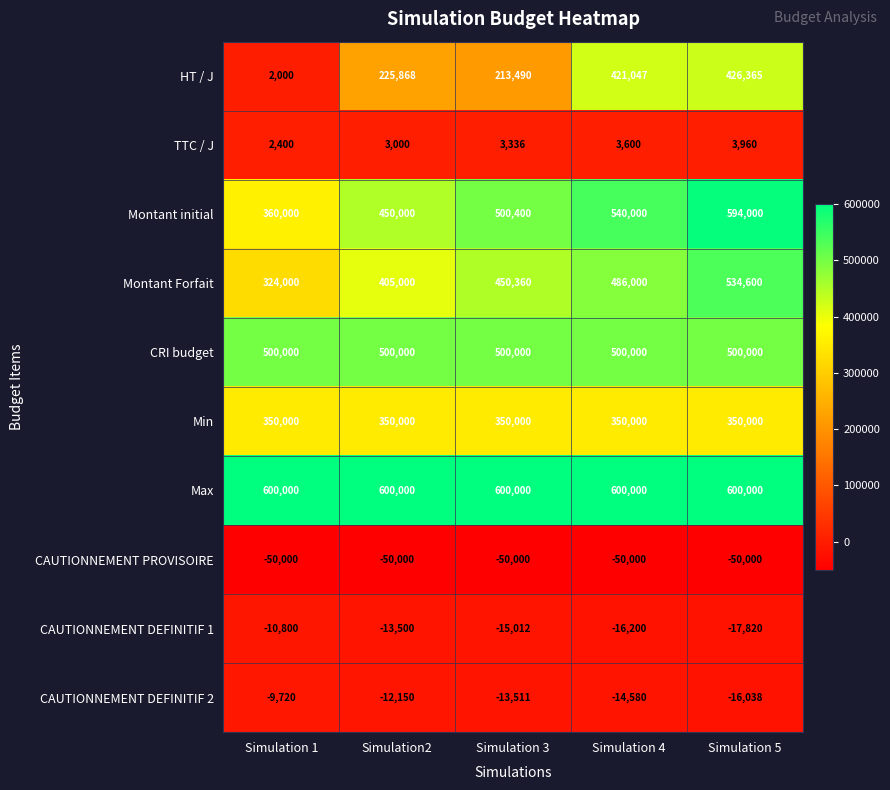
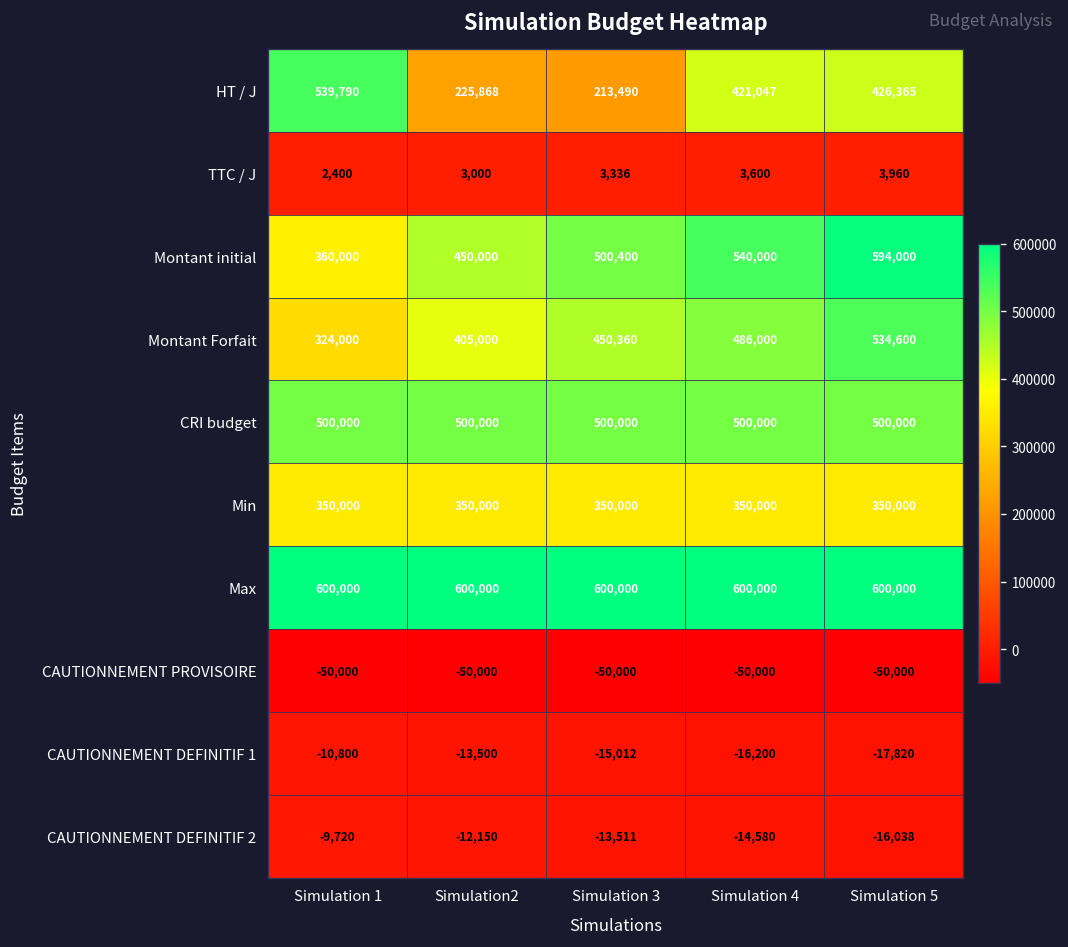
  {
    "HT / J": {
-     "Simulation 1": "2,000",
+     "Simulation 1": "539,790",
      "Simulation2": "225,868",
      "Simulation 3": "213,490",
      "Simulation 4": "421,047",
      "Simulation 5": "426,365"
    },
    "TTC / J": {
      "Simulation 1": "2,400",
      "Simulation2": "3,000",
      "Simulation 3": "3,336",
      "Simulation 4": "3,600",
      "Simulation 5": "3,960"
    },
    "Montant initial": {
      "Simulation 1": "360,000",
      "Simulation2": "450,000",
      "Simulation 3": "500,400",
      "Simulation 4": "540,000",
      "Simulation 5": "594,000"
    },
    "Montant Forfait": {
      "Simulation 1": "324,000",
      "Simulation2": "405,000",
      "Simulation 3": "450,360",
      "Simulation 4": "486,000",
      "Simulation 5": "534,600"
    },
    "CRI budget": {
      "Simulation 1": "500,000",
      "Simulation2": "500,000",
      "Simulation 3": "500,000",
      "Simulation 4": "500,000",
      "Simulation 5": "500,000"
    },
    "Min": {
      "Simulation 1": "350,000",
      "Simulation2": "350,000",
      "Simulation 3": "350,000",
      "Simulation 4": "350,000",
      "Simulation 5": "350,000"
    },
    "Max": {
      "Simulation 1": "600,000",
      "Simulation2": "600,000",
      "Simulation 3": "600,000",
      "Simulation 4": "600,000",
      "Simulation 5": "600,000"
    },
    "CAUTIONNEMENT PROVISOIRE": {
      "Simulation 1": "-50,000",
      "Simulation2": "-50,000",
      "Simulation 3": "-50,000",
      "Simulation 4": "-50,000",
      "Simulation 5": "-50,000"
    },
    "CAUTIONNEMENT DEFINITIF 1": {
      "Simulation 1": "-10,800",
      "Simulation2": "-13,500",
      "Simulation 3": "-15,012",
      "Simulation 4": "-16,200",
      "Simulation 5": "-17,820"
    },
    "CAUTIONNEMENT DEFINITIF 2": {
      "Simulation 1": "-9,720",
      "Simulation2": "-12,150",
      "Simulation 3": "-13,511",
      "Simulation 4": "-14,580",
      "Simulation 5": "-16,038"
    }
  }
